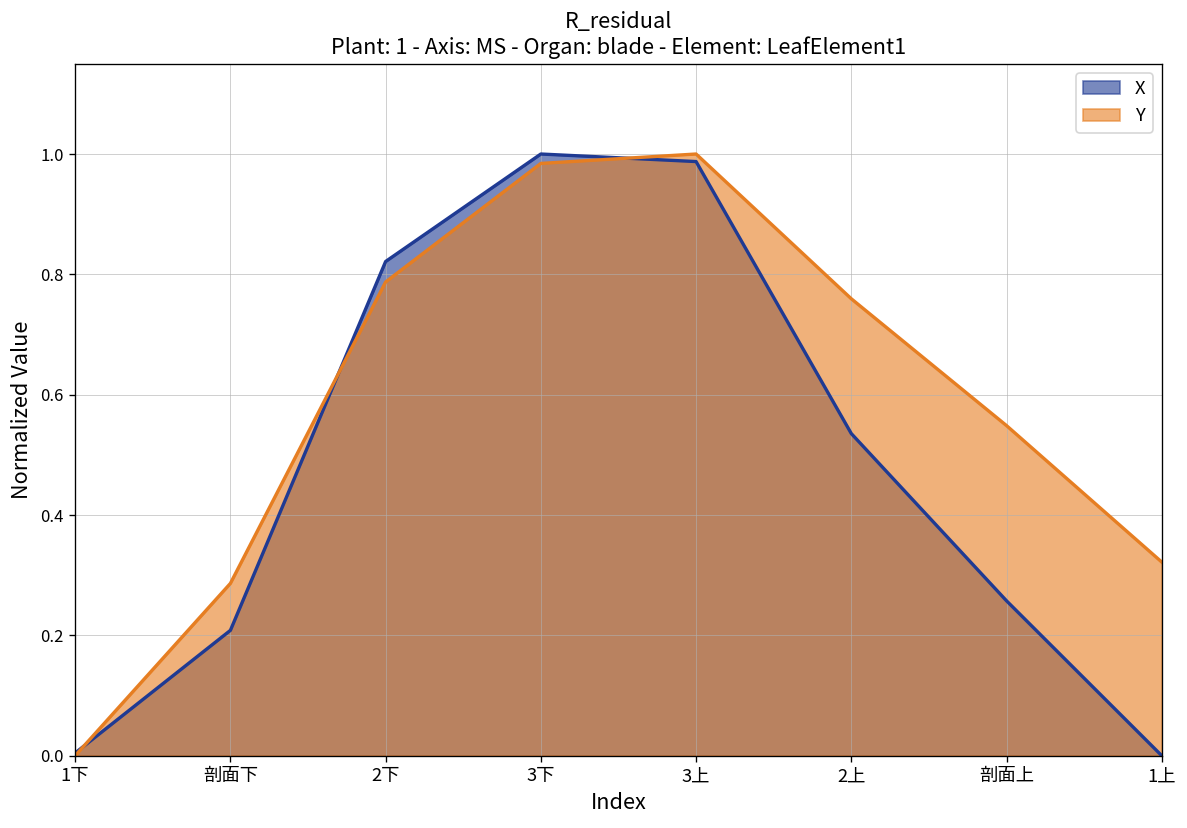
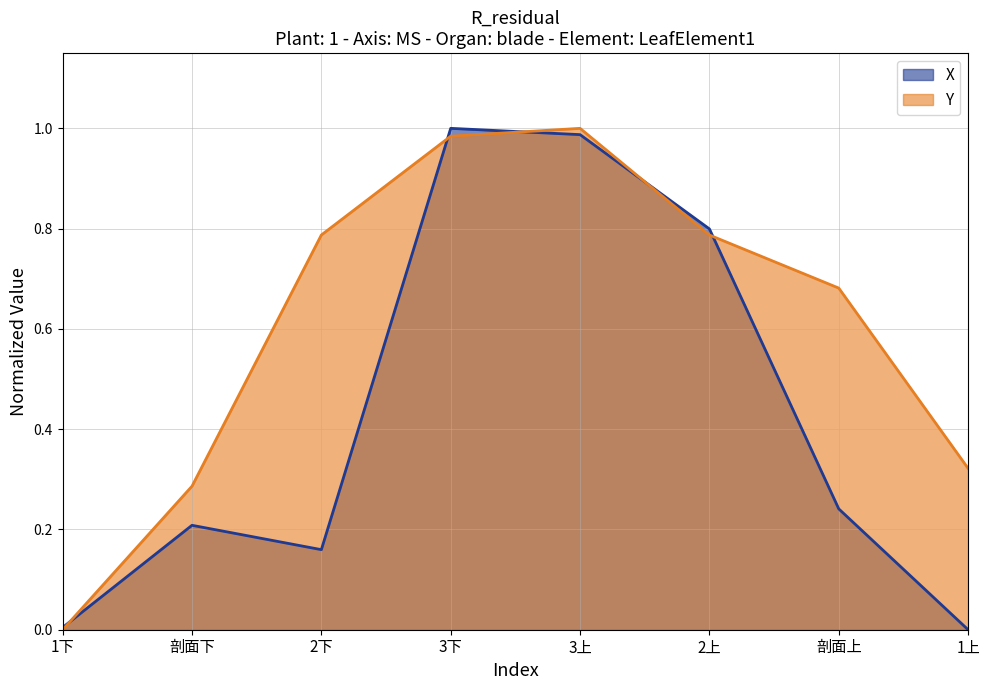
  {
    "X": {
      "剖面下": 0.21,
-     "2下": 0.82,
+     "2下": 0.16,
      "3下": 1.00,
      "3上": 0.99,
-     "2上": 0.54,
-     "剖面上": 0.26,
+     "2上": 0.80,
+     "剖面上": 0.24,
      "1上": 0.00
    },
    "Y": {
      "剖面下": 0.29,
      "2下": 0.79,
      "3下": 0.98,
      "3上": 1.00,
-     "2上": 0.76,
-     "剖面上": 0.55,
+     "2上": 0.79,
+     "剖面上": 0.68,
      "1上": 0.32
    }
  }
